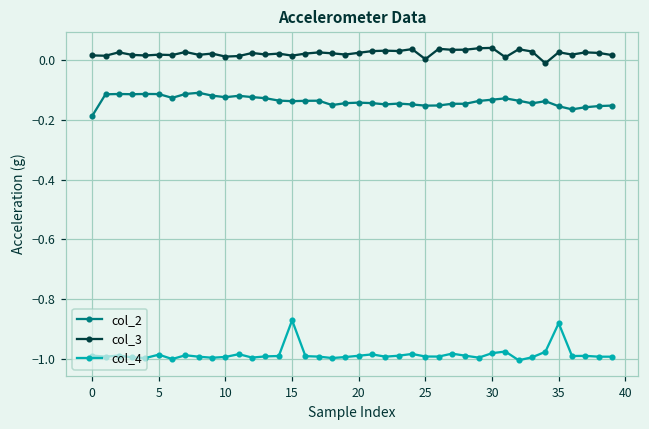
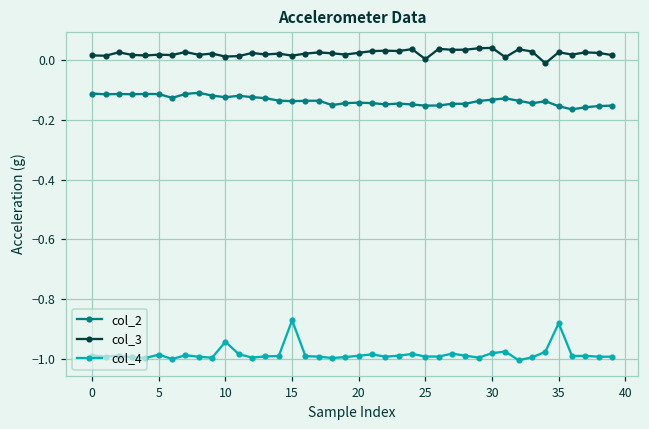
  {
    "col_2": {
-     "0": -0.19,
+     "0": -0.11,
      "5": -0.11,
      "10": -0.13,
      "15": -0.14,
      "20": -0.14,
      "25": -0.15,
      "30": -0.13,
      "35": -0.16
    },
    "col_3": {
      "0": 0.01,
      "5": 0.02,
      "10": 0.01,
      "15": 0.01,
      "20": 0.02,
      "25": 0.00,
      "30": 0.04,
      "35": 0.03
    },
    "col_4": {
      "5": -0.98,
-     "10": -0.99,
+     "10": -0.94,
      "15": -0.87,
      "20": -0.99,
      "25": -0.99,
      "30": -0.98,
      "35": -0.88
    }
  }
